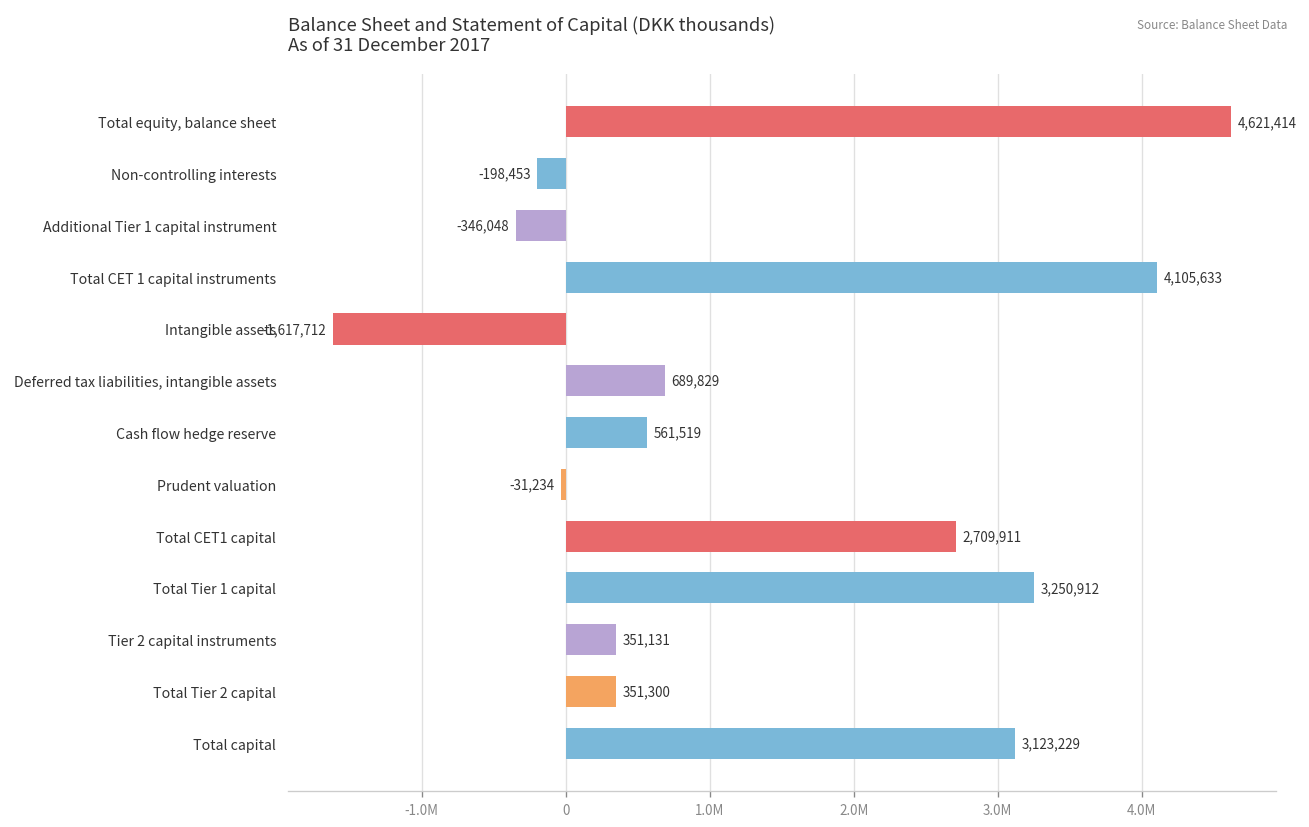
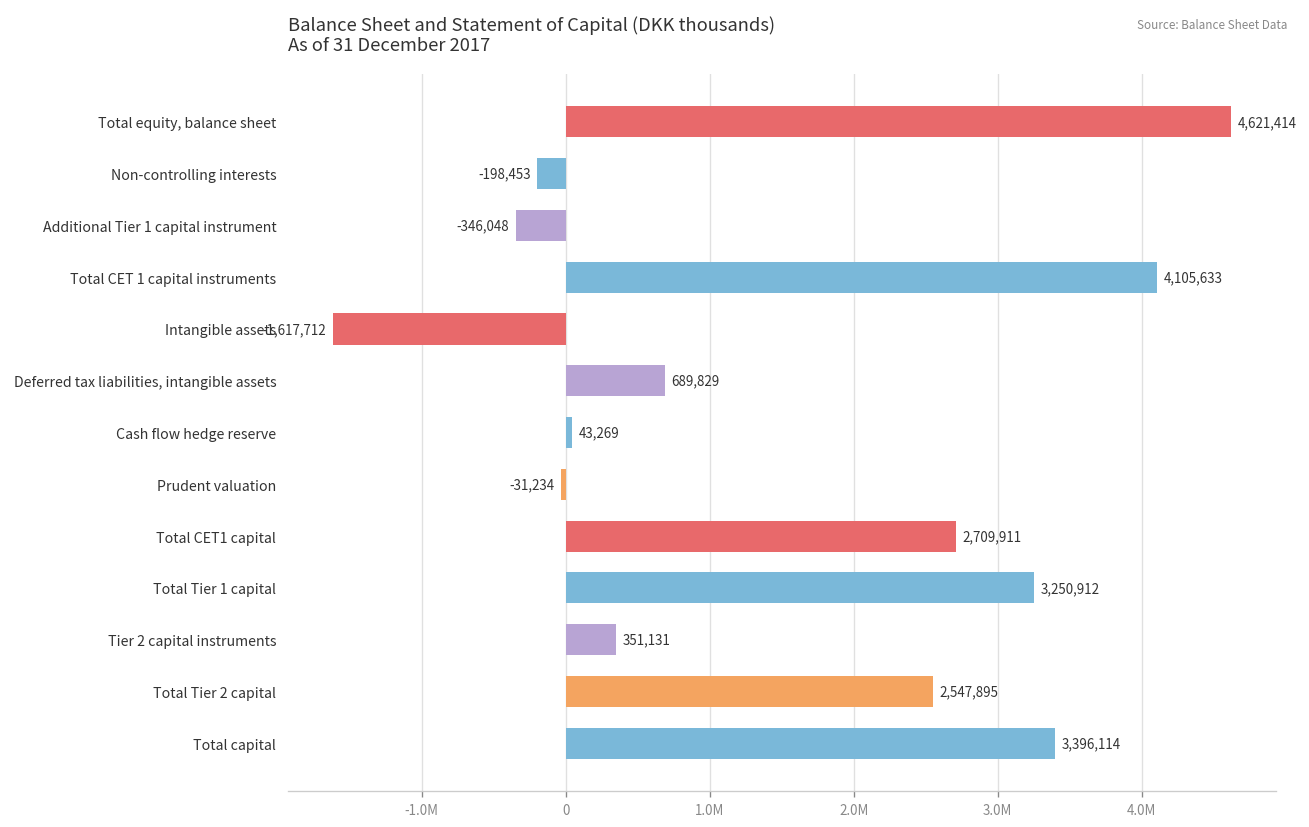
  {
    "Total equity, balance sheet": "4,621,414",
    "Non-controlling interests": "-198,453",
    "Additional Tier 1 capital instrument": "-346,048",
    "Total CET 1 capital instruments": "4,105,633",
    "Intangible assets": "-1,617,712",
    "Deferred tax liabilities, intangible assets": "689,829",
-   "Cash flow hedge reserve": "561,519",
+   "Cash flow hedge reserve": "43,269",
    "Prudent valuation": "-31,234",
    "Total CET1 capital": "2,709,911",
    "Total Tier 1 capital": "3,250,912",
    "Tier 2 capital instruments": "351,131",
-   "Total Tier 2 capital": "351,300",
-   "Total capital": "3,123,229"
+   "Total Tier 2 capital": "2,547,895",
+   "Total capital": "3,396,114"
  }
